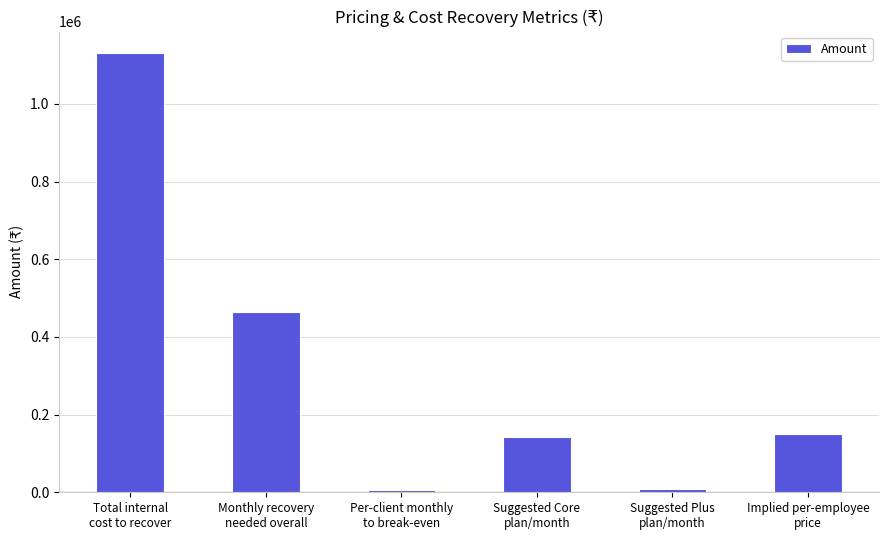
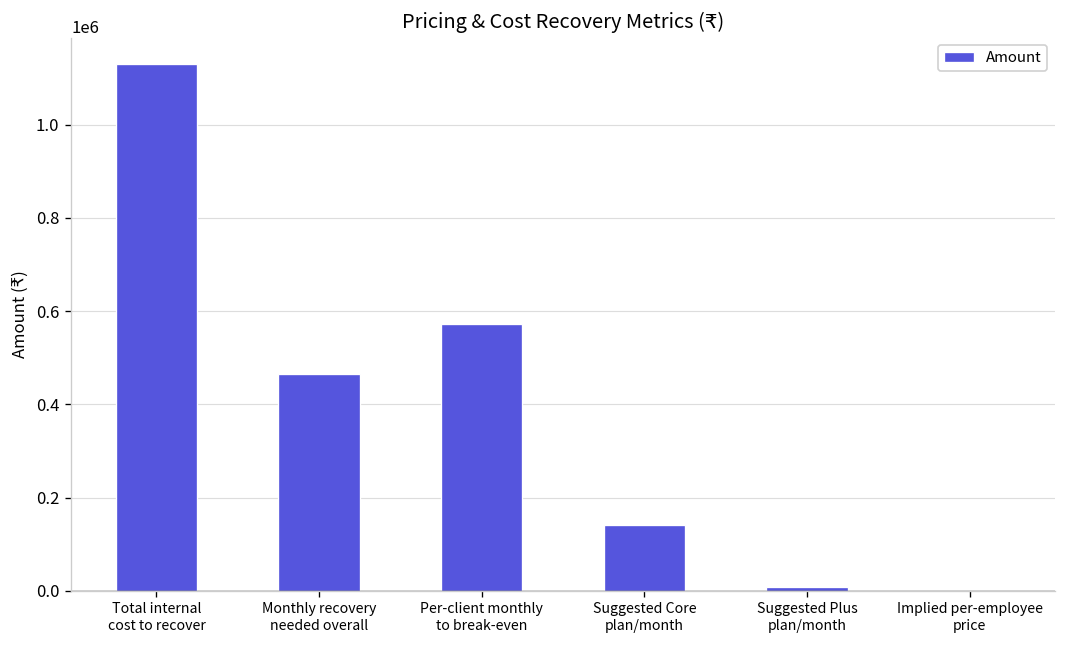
  {
    "Total internal cost to recover": 1130000,
    "Monthly recovery needed overall": 460000,
-   "Per-client monthly to break-even": 0,
+   "Per-client monthly to break-even": 570000,
    "Suggested Core plan/month": 140000,
    "Suggested Plus plan/month": 10000,
-   "Implied per-employee price": 150000
+   "Implied per-employee price": 0
  }
